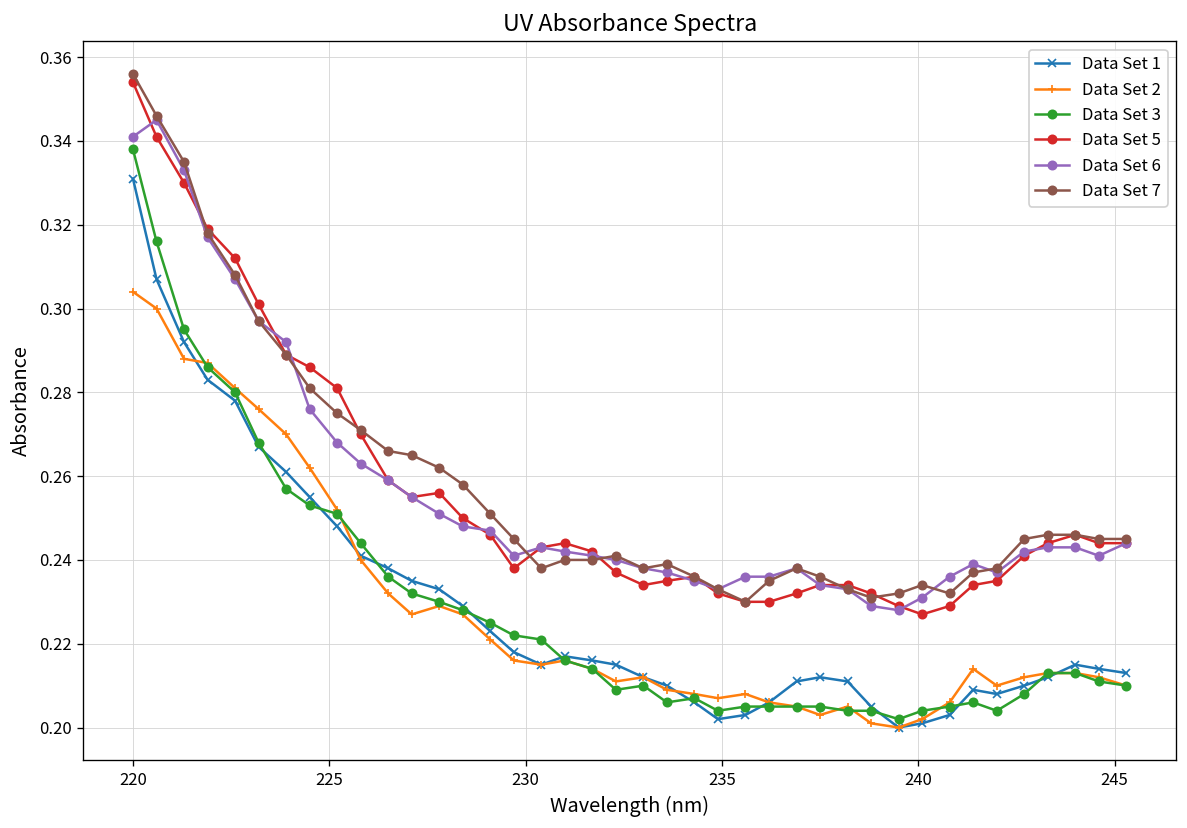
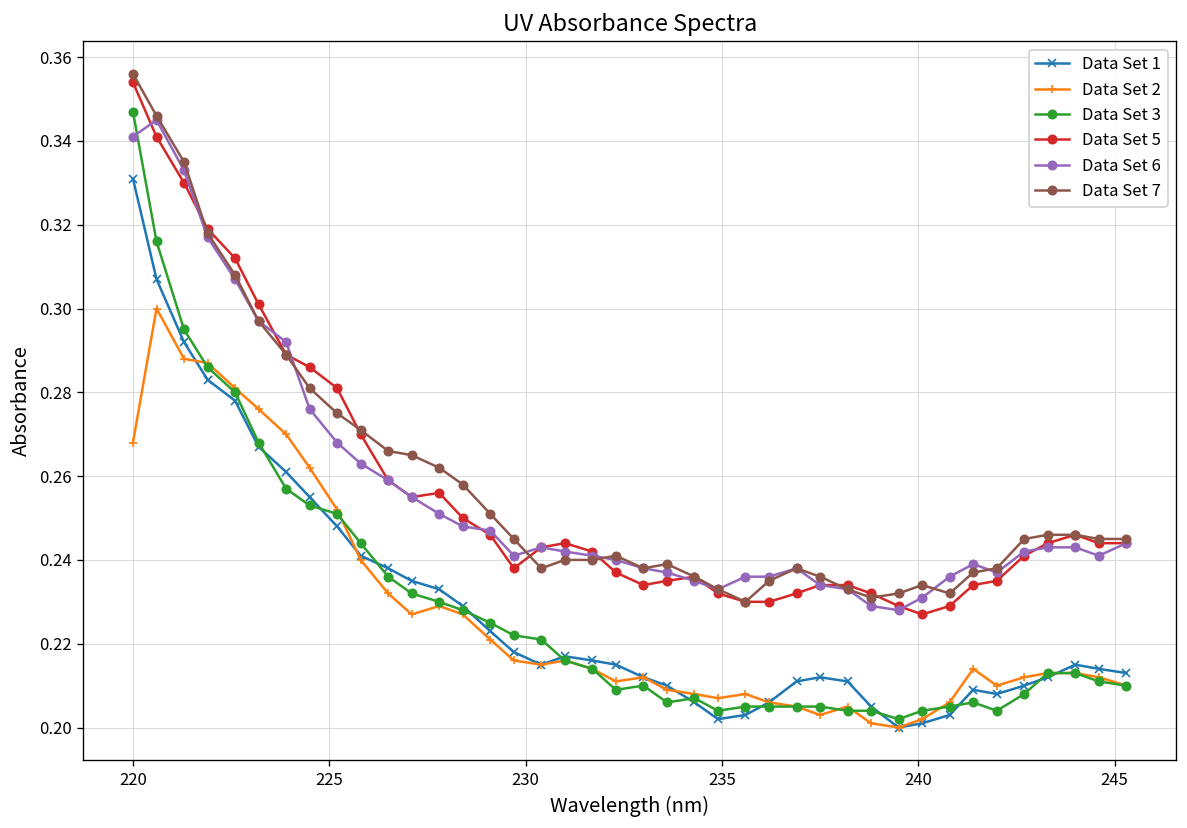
  {
    "Data Set 1": {
      "220": 0.331
    },
    "Data Set 2": {
-     "220": 0.304
+     "220": 0.268
    },
    "Data Set 3": {
-     "220": 0.338
+     "220": 0.347
    },
    "Data Set 5": {
      "220": 0.354
    },
    "Data Set 6": {
      "220": 0.341
    },
    "Data Set 7": {
      "220": 0.356
    }
  }
